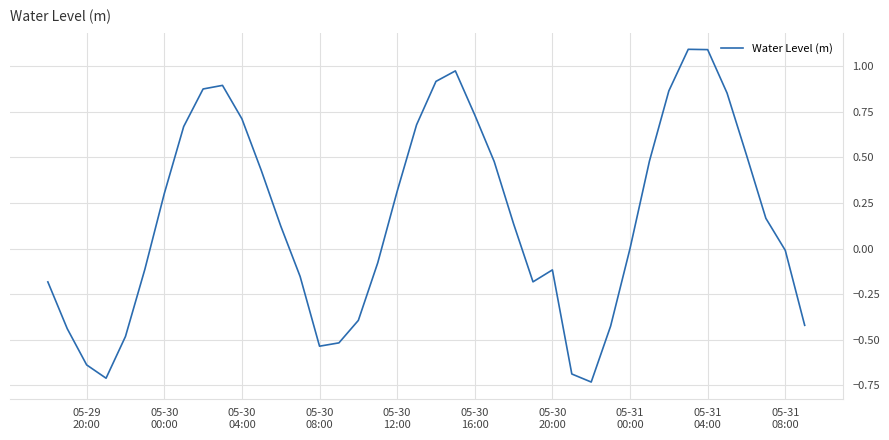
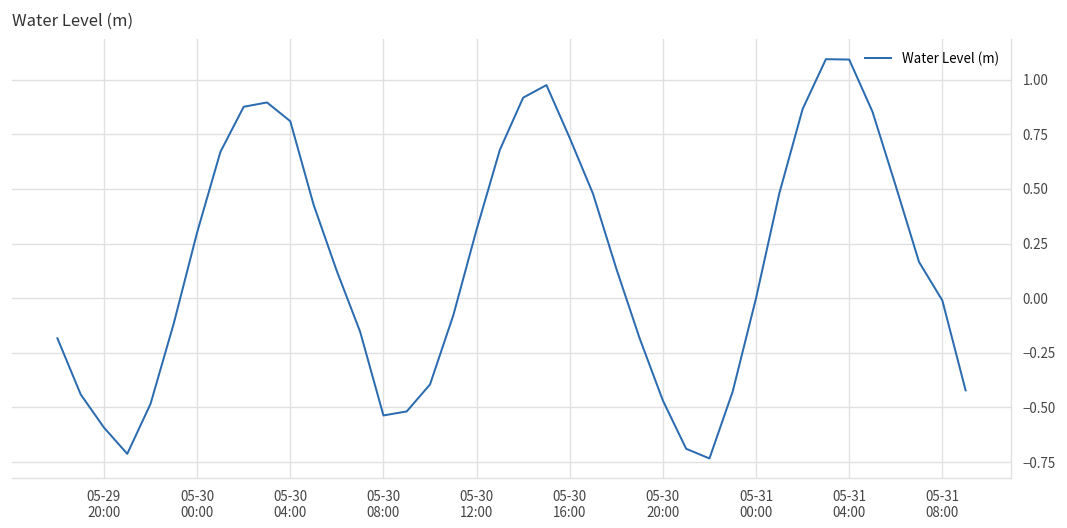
  {
-   "05-29 20:00": -0.64,
+   "05-29 20:00": -0.59,
    "05-30 00:00": 0.30,
-   "05-30 04:00": 0.71,
+   "05-30 04:00": 0.81,
    "05-30 08:00": -0.54,
    "05-30 12:00": 0.31,
    "05-30 16:00": 0.73,
-   "05-30 20:00": -0.12,
+   "05-30 20:00": -0.47,
    "05-31 00:00": 0.00,
    "05-31 04:00": 1.09,
    "05-31 08:00": -0.01
  }
